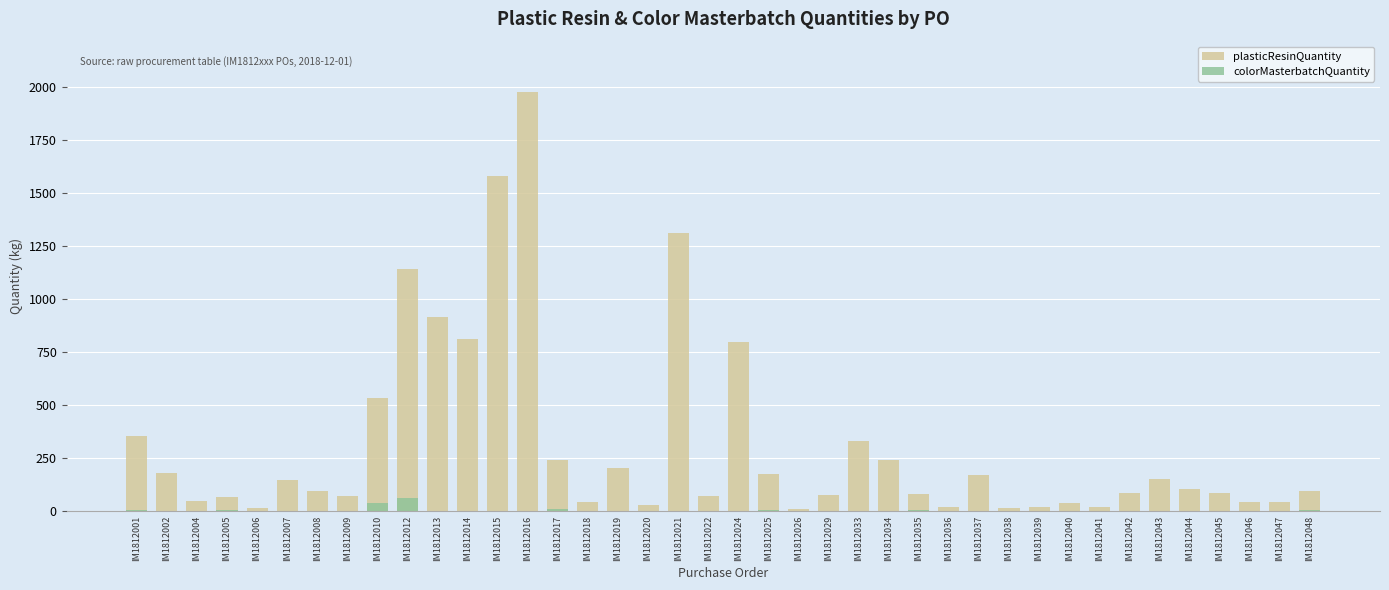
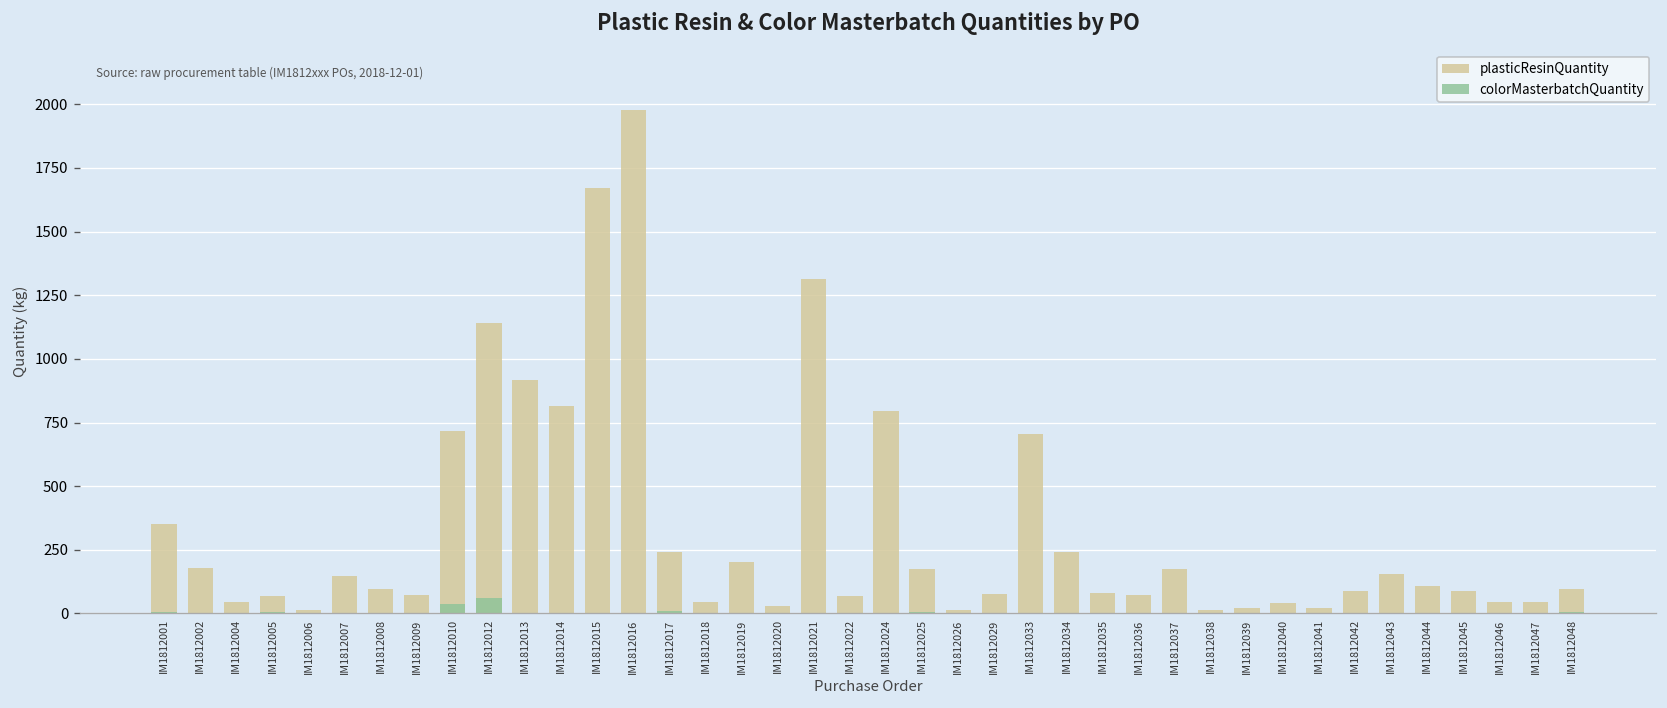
  {
    "plasticResinQuantity": {
      "IM1812001": 350,
      "IM1812002": 180,
      "IM1812004": 50,
      "IM1812005": 70,
      "IM1812006": 20,
      "IM1812007": 150,
      "IM1812008": 100,
      "IM1812009": 70,
-     "IM1812010": 530,
+     "IM1812010": 720,
      "IM1812012": 1140,
      "IM1812013": 920,
      "IM1812014": 810,
-     "IM1812015": 1580,
+     "IM1812015": 1670,
      "IM1812016": 1980,
      "IM1812017": 240,
      "IM1812018": 40,
      "IM1812019": 200,
      "IM1812020": 30,
      "IM1812021": 1310,
      "IM1812022": 70,
      "IM1812024": 800,
      "IM1812025": 180,
      "IM1812026": 10,
      "IM1812029": 80,
-     "IM1812033": 330,
+     "IM1812033": 710,
      "IM1812034": 240,
      "IM1812035": 80,
-     "IM1812036": 20,
+     "IM1812036": 70,
      "IM1812037": 170,
      "IM1812038": 20,
      "IM1812039": 20,
      "IM1812040": 40,
      "IM1812041": 20,
      "IM1812042": 90,
      "IM1812043": 150,
      "IM1812044": 110,
      "IM1812045": 90,
      "IM1812046": 50,
      "IM1812047": 40,
      "IM1812048": 100
    },
    "colorMasterbatchQuantity": {
      "IM1812002": 0,
      "IM1812006": 0,
      "IM1812007": 0,
      "IM1812008": 0,
      "IM1812009": 0,
      "IM1812013": 0,
      "IM1812014": 0,
      "IM1812015": 0,
      "IM1812016": 0,
      "IM1812024": 0,
      "IM1812033": 0,
      "IM1812034": 0,
      "IM1812042": 0,
      "IM1812043": 0,
      "IM1812044": 0,
      "IM1812045": 0
    }
  }
